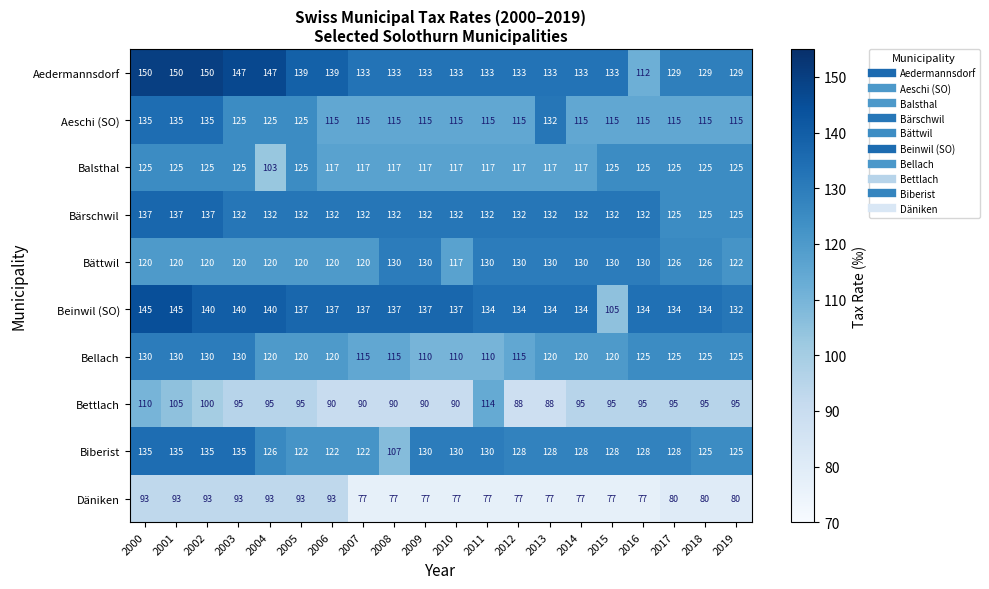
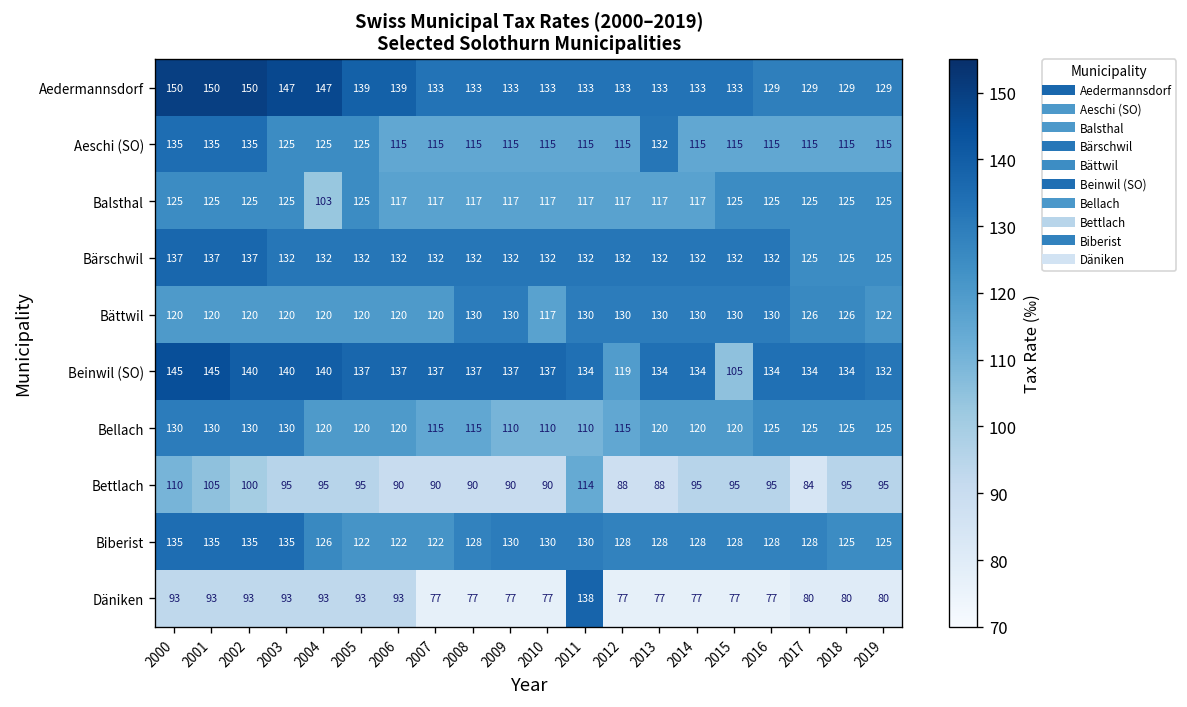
  {
    "Aedermannsdorf": {
      "2000": 150,
      "2001": 150,
      "2002": 150,
      "2003": 147,
      "2004": 147,
      "2005": 139,
      "2006": 139,
      "2007": 133,
      "2008": 133,
      "2009": 133,
      "2010": 133,
      "2011": 133,
      "2012": 133,
      "2013": 133,
      "2014": 133,
      "2015": 133,
-     "2016": 112,
+     "2016": 129,
      "2017": 129,
      "2018": 129,
      "2019": 129
    },
    "Aeschi (SO)": {
      "2000": 135,
      "2001": 135,
      "2002": 135,
      "2003": 125,
      "2004": 125,
      "2005": 125,
      "2006": 115,
      "2007": 115,
      "2008": 115,
      "2009": 115,
      "2010": 115,
      "2011": 115,
      "2012": 115,
      "2013": 132,
      "2014": 115,
      "2015": 115,
      "2016": 115,
      "2017": 115,
      "2018": 115,
      "2019": 115
    },
    "Balsthal": {
      "2000": 125,
      "2001": 125,
      "2002": 125,
      "2003": 125,
      "2004": 103,
      "2005": 125,
      "2006": 117,
      "2007": 117,
      "2008": 117,
      "2009": 117,
      "2010": 117,
      "2011": 117,
      "2012": 117,
      "2013": 117,
      "2014": 117,
      "2015": 125,
      "2016": 125,
      "2017": 125,
      "2018": 125,
      "2019": 125
    },
    "Bärschwil": {
      "2000": 137,
      "2001": 137,
      "2002": 137,
      "2003": 132,
      "2004": 132,
      "2005": 132,
      "2006": 132,
      "2007": 132,
      "2008": 132,
      "2009": 132,
      "2010": 132,
      "2011": 132,
      "2012": 132,
      "2013": 132,
      "2014": 132,
      "2015": 132,
      "2016": 132,
      "2017": 125,
      "2018": 125,
      "2019": 125
    },
    "Bättwil": {
      "2000": 120,
      "2001": 120,
      "2002": 120,
      "2003": 120,
      "2004": 120,
      "2005": 120,
      "2006": 120,
      "2007": 120,
      "2008": 130,
      "2009": 130,
      "2010": 117,
      "2011": 130,
      "2012": 130,
      "2013": 130,
      "2014": 130,
      "2015": 130,
      "2016": 130,
      "2017": 126,
      "2018": 126,
      "2019": 122
    },
    "Beinwil (SO)": {
      "2000": 145,
      "2001": 145,
      "2002": 140,
      "2003": 140,
      "2004": 140,
      "2005": 137,
      "2006": 137,
      "2007": 137,
      "2008": 137,
      "2009": 137,
      "2010": 137,
      "2011": 134,
-     "2012": 134,
+     "2012": 119,
      "2013": 134,
      "2014": 134,
      "2015": 105,
      "2016": 134,
      "2017": 134,
      "2018": 134,
      "2019": 132
    },
    "Bellach": {
      "2000": 130,
      "2001": 130,
      "2002": 130,
      "2003": 130,
      "2004": 120,
      "2005": 120,
      "2006": 120,
      "2007": 115,
      "2008": 115,
      "2009": 110,
      "2010": 110,
      "2011": 110,
      "2012": 115,
      "2013": 120,
      "2014": 120,
      "2015": 120,
      "2016": 125,
      "2017": 125,
      "2018": 125,
      "2019": 125
    },
    "Bettlach": {
      "2000": 110,
      "2001": 105,
      "2002": 100,
      "2003": 95,
      "2004": 95,
      "2005": 95,
      "2006": 90,
      "2007": 90,
      "2008": 90,
      "2009": 90,
      "2010": 90,
      "2011": 114,
      "2012": 88,
      "2013": 88,
      "2014": 95,
      "2015": 95,
      "2016": 95,
-     "2017": 95,
+     "2017": 84,
      "2018": 95,
      "2019": 95
    },
    "Biberist": {
      "2000": 135,
      "2001": 135,
      "2002": 135,
      "2003": 135,
      "2004": 126,
      "2005": 122,
      "2006": 122,
      "2007": 122,
-     "2008": 107,
+     "2008": 128,
      "2009": 130,
      "2010": 130,
      "2011": 130,
      "2012": 128,
      "2013": 128,
      "2014": 128,
      "2015": 128,
      "2016": 128,
      "2017": 128,
      "2018": 125,
      "2019": 125
    },
    "Däniken": {
      "2000": 93,
      "2001": 93,
      "2002": 93,
      "2003": 93,
      "2004": 93,
      "2005": 93,
      "2006": 93,
      "2007": 77,
      "2008": 77,
      "2009": 77,
      "2010": 77,
-     "2011": 77,
+     "2011": 138,
      "2012": 77,
      "2013": 77,
      "2014": 77,
      "2015": 77,
      "2016": 77,
      "2017": 80,
      "2018": 80,
      "2019": 80
    }
  }
